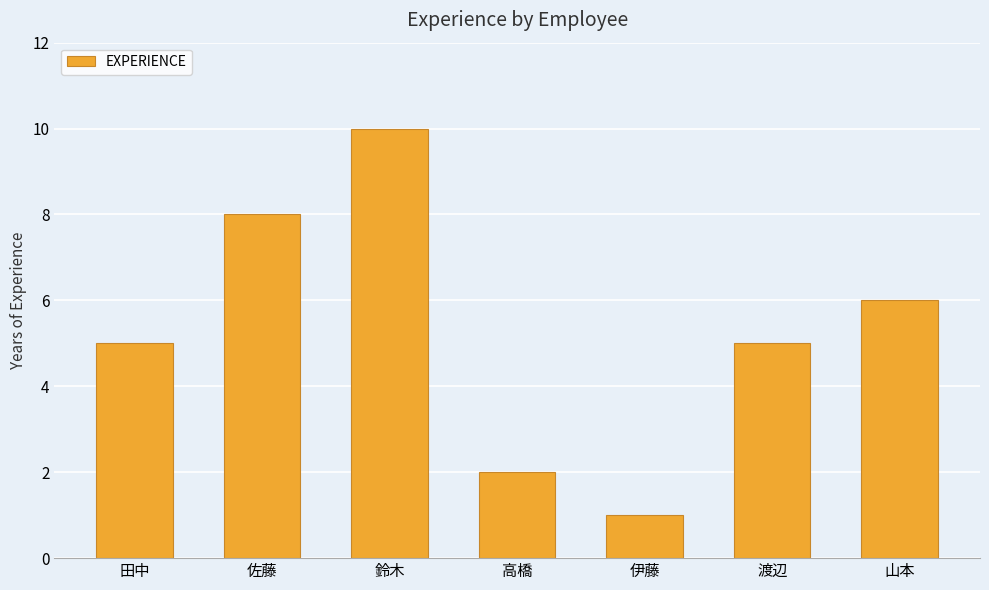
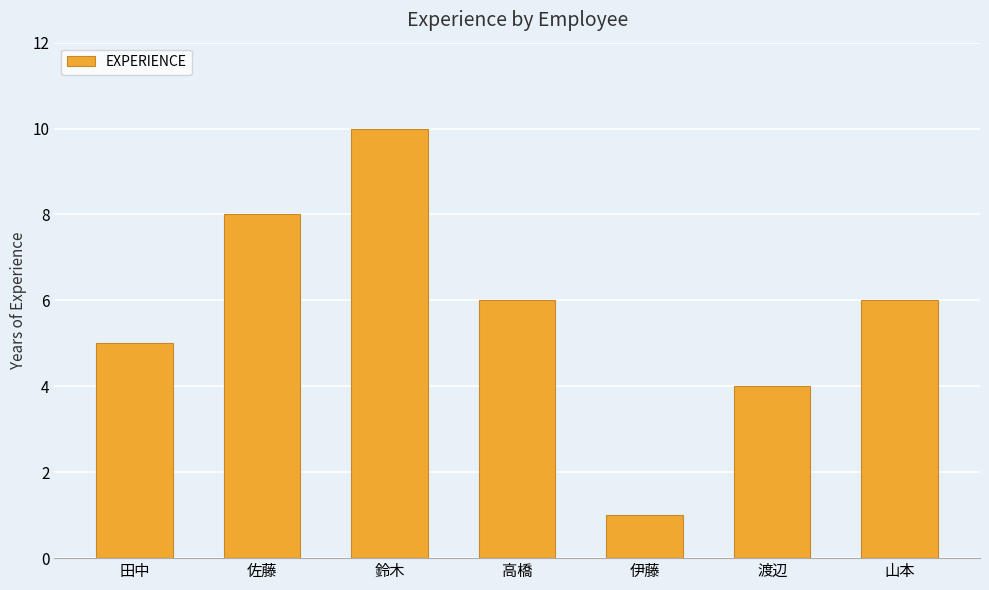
  {
    "田中": 5,
    "佐藤": 8,
    "鈴木": 10,
-   "高橋": 2,
+   "高橋": 6,
    "伊藤": 1,
-   "渡辺": 5,
+   "渡辺": 4,
    "山本": 6
  }
